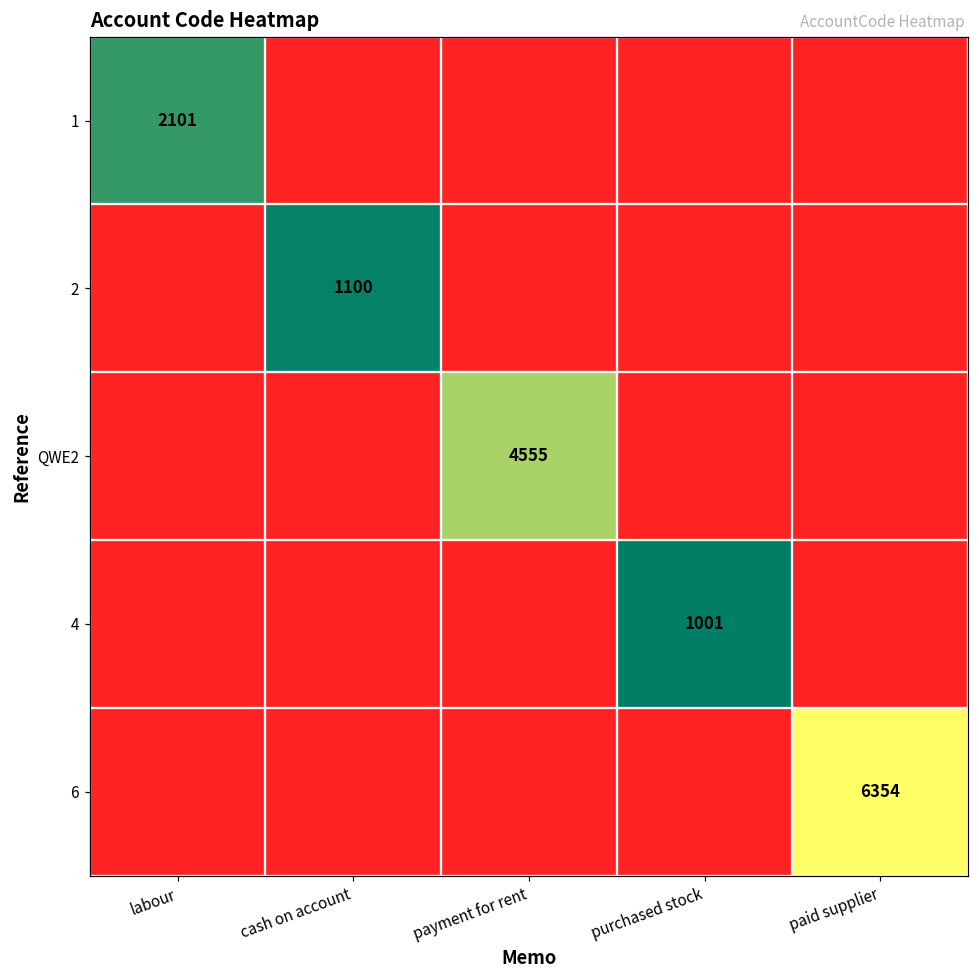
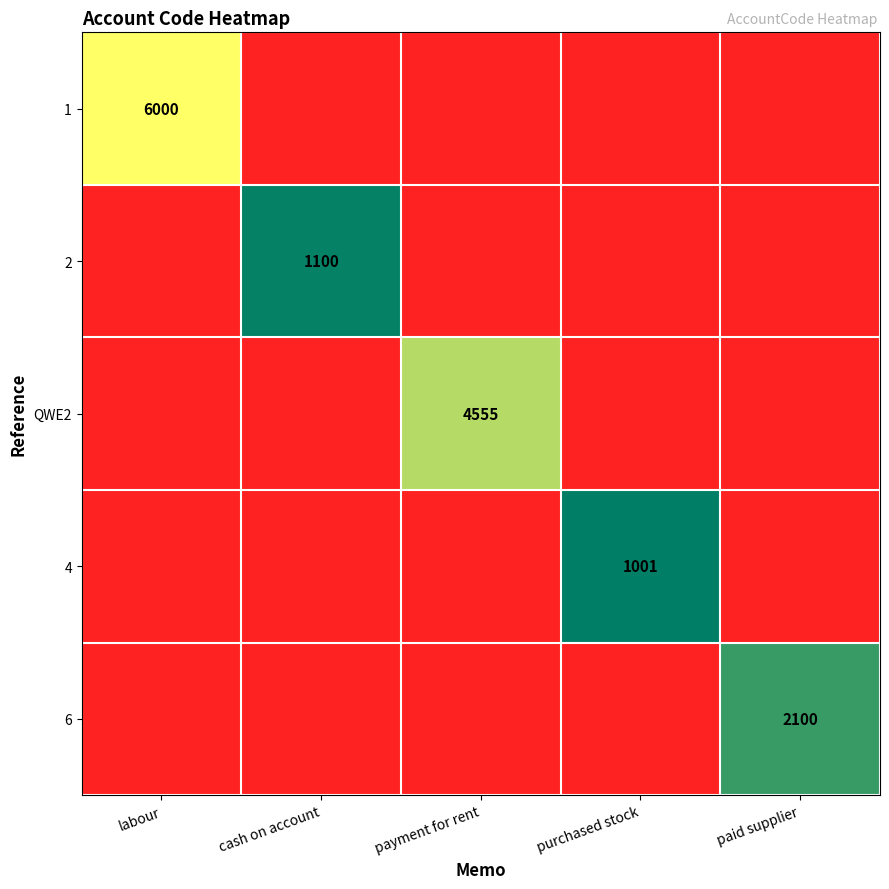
  {
    "1": {
-     "labour": 2101
+     "labour": 6000
    },
    "2": {
      "cash on account": 1100
    },
    "QWE2": {
      "payment for rent": 4555
    },
    "4": {
      "purchased stock": 1001
    },
    "6": {
-     "paid supplier": 6354
+     "paid supplier": 2100
    }
  }
